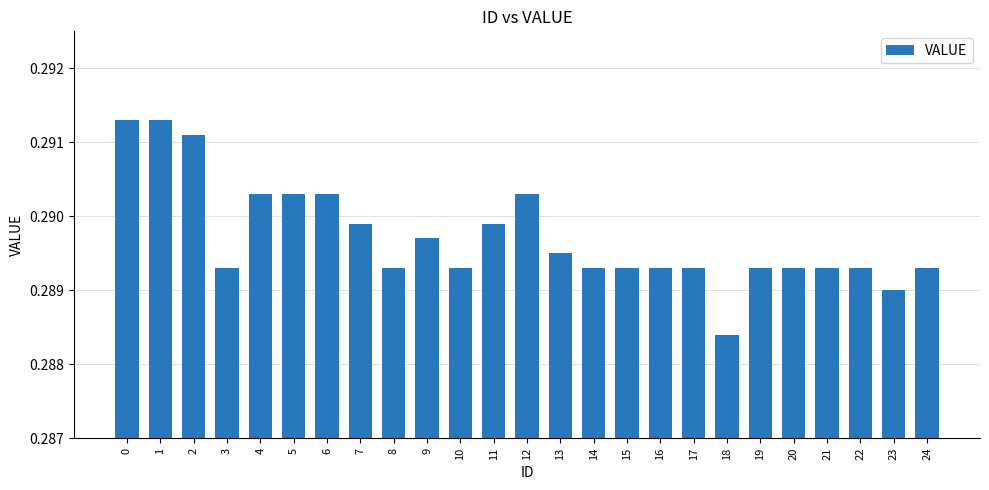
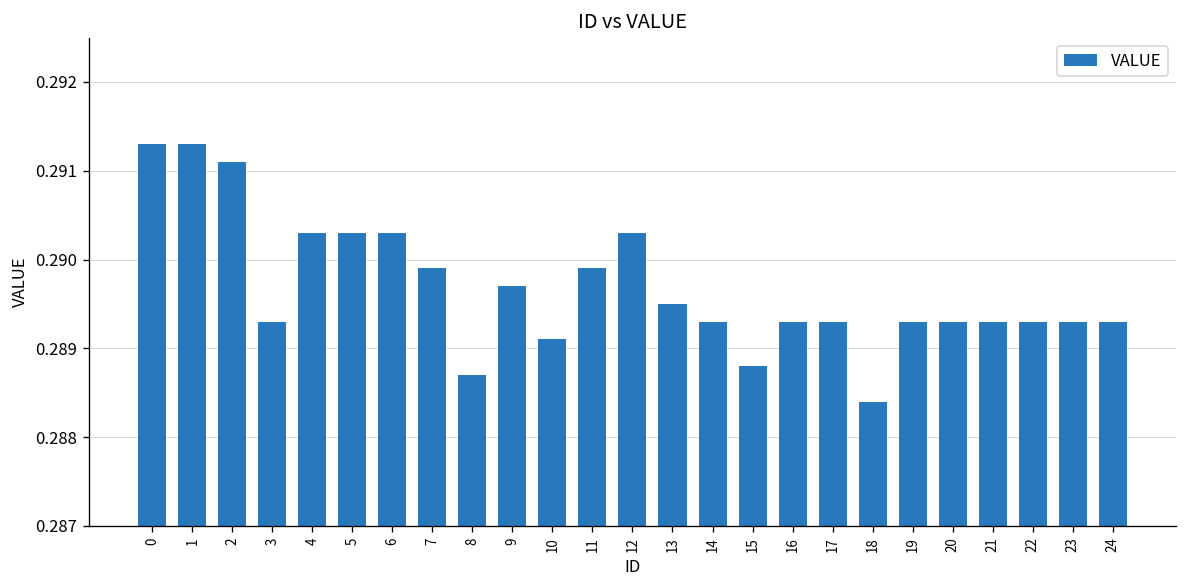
  {
    "0": 0.2913,
    "1": 0.2913,
    "2": 0.2911,
    "3": 0.2893,
    "4": 0.2903,
    "5": 0.2903,
    "6": 0.2903,
    "7": 0.2899,
-   "8": 0.2893,
+   "8": 0.2887,
    "9": 0.2897,
-   "10": 0.2893,
+   "10": 0.2891,
    "11": 0.2899,
    "12": 0.2903,
    "13": 0.2895,
    "14": 0.2893,
-   "15": 0.2893,
+   "15": 0.2888,
    "16": 0.2893,
    "17": 0.2893,
    "18": 0.2884,
    "19": 0.2893,
    "20": 0.2893,
    "21": 0.2893,
    "22": 0.2893,
-   "23": 0.2890,
+   "23": 0.2893,
    "24": 0.2893
  }
